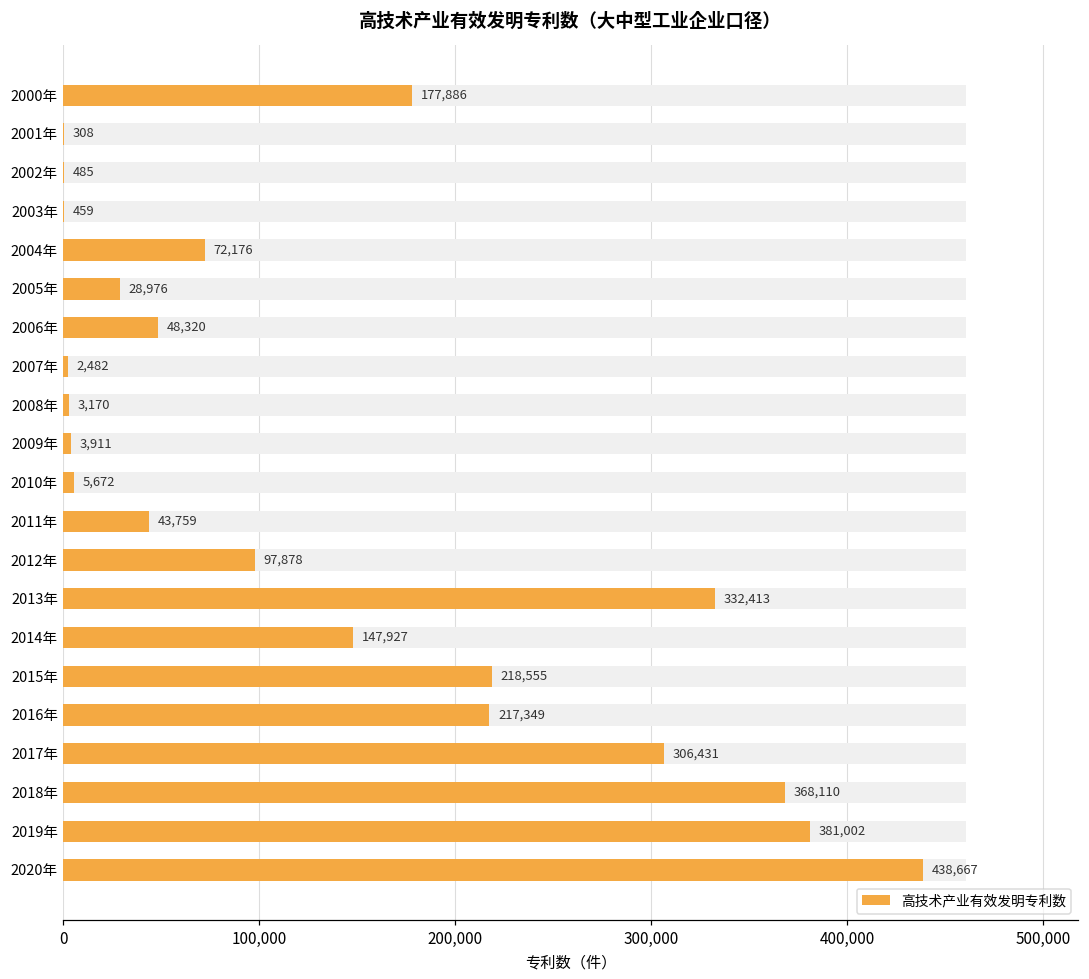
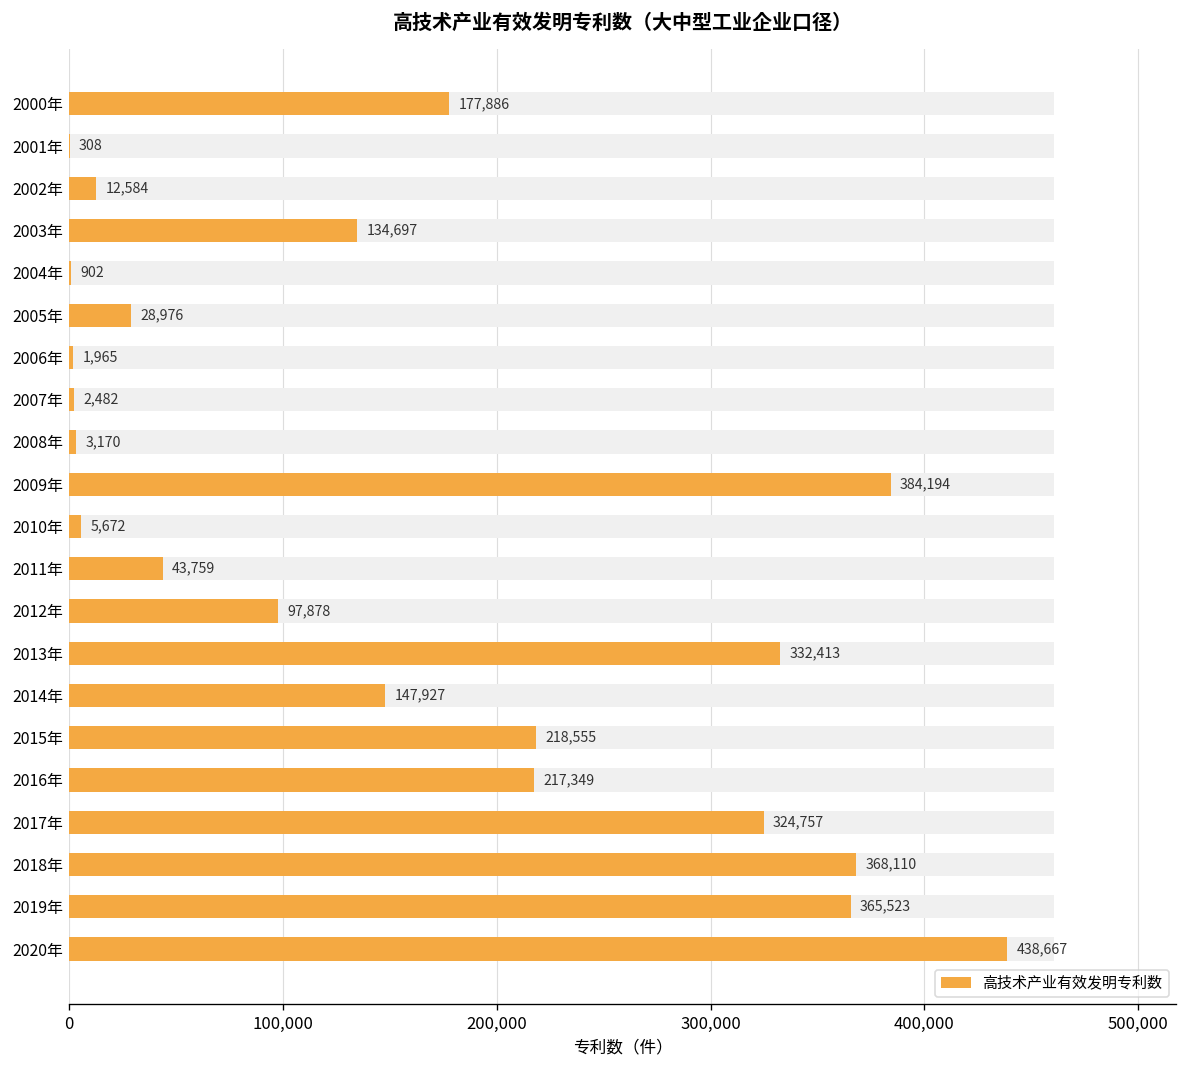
  {
    "高技术产业有效发明专利数": {
      "2001年": "308",
-     "2002年": "485",
-     "2003年": "459",
-     "2004年": "72,176",
-     "2006年": "48,320",
-     "2009年": "3,911",
-     "2017年": "306,431",
-     "2019年": "381,002"
+     "2002年": "12,584",
+     "2003年": "134,697",
+     "2004年": "902",
+     "2006年": "1,965",
+     "2009年": "384,194",
+     "2017年": "324,757",
+     "2019年": "365,523"
    }
  }
